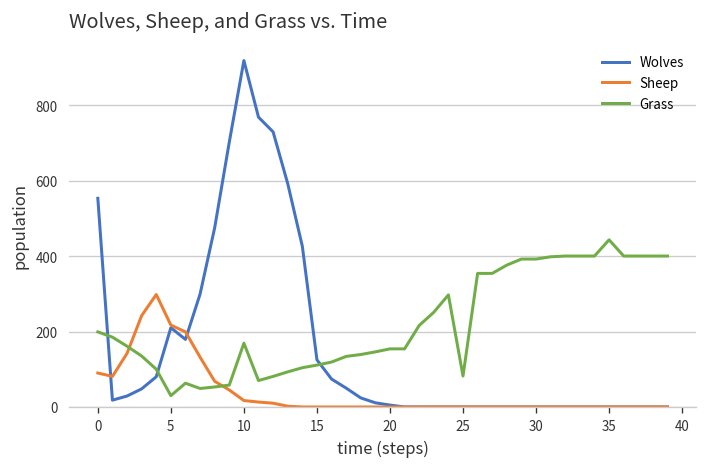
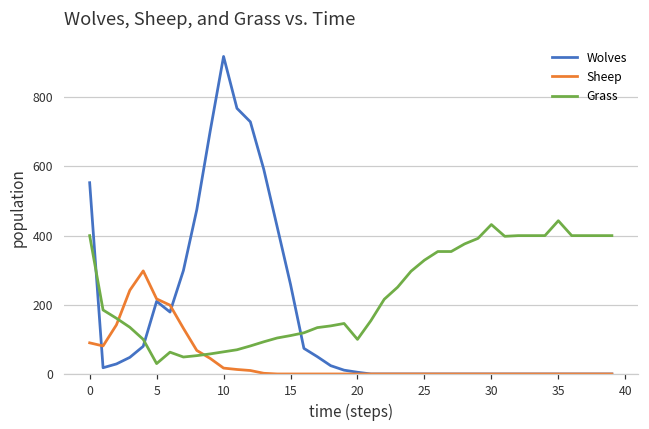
  {
    "Wolves": {
      "0": 550,
      "10": 920,
-     "15": 130
+     "15": 260
    },
    "Sheep": {
      "0": 90,
      "10": 20,
      "15": 0
    },
    "Grass": {
-     "0": 200,
+     "0": 400,
      "5": 30,
-     "10": 170,
+     "10": 60,
      "15": 110,
-     "20": 150,
-     "25": 80,
-     "30": 390,
+     "20": 100,
+     "25": 330,
+     "30": 430,
      "35": 440
    }
  }
